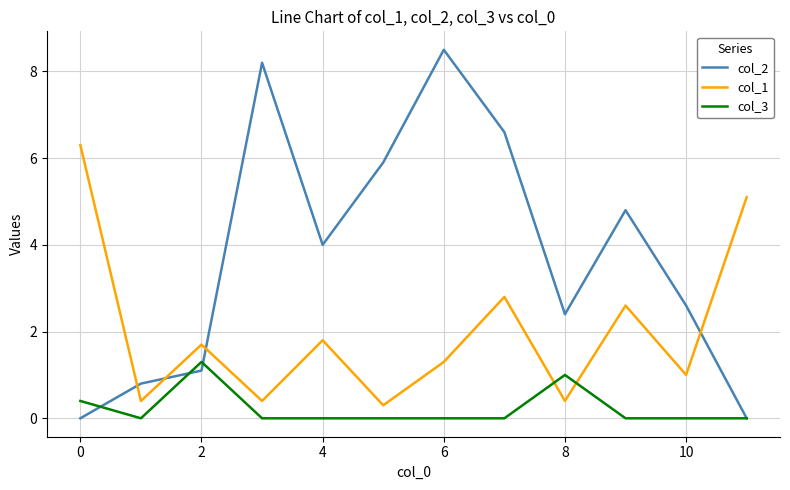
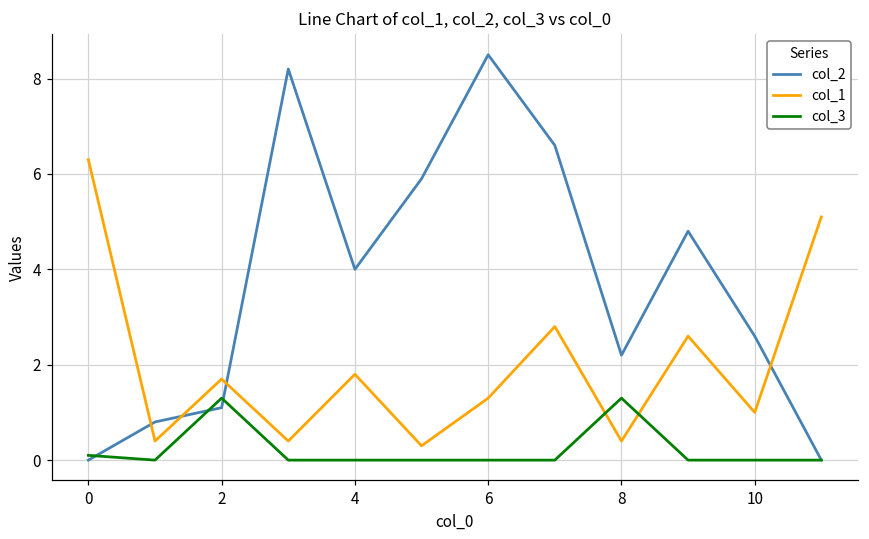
  {
    "col_2": {
      "0": 0.0,
      "2": 1.1,
      "4": 4.0,
      "6": 8.5,
-     "8": 2.4,
+     "8": 2.2,
      "10": 2.6
    },
    "col_1": {
      "0": 6.3,
      "2": 1.7,
      "4": 1.8,
      "6": 1.3,
      "8": 0.4,
      "10": 1.0
    },
    "col_3": {
-     "0": 0.4,
+     "0": 0.1,
      "2": 1.3,
      "4": 0.0,
      "6": 0.0,
-     "8": 1.0,
+     "8": 1.3,
      "10": 0.0
    }
  }
